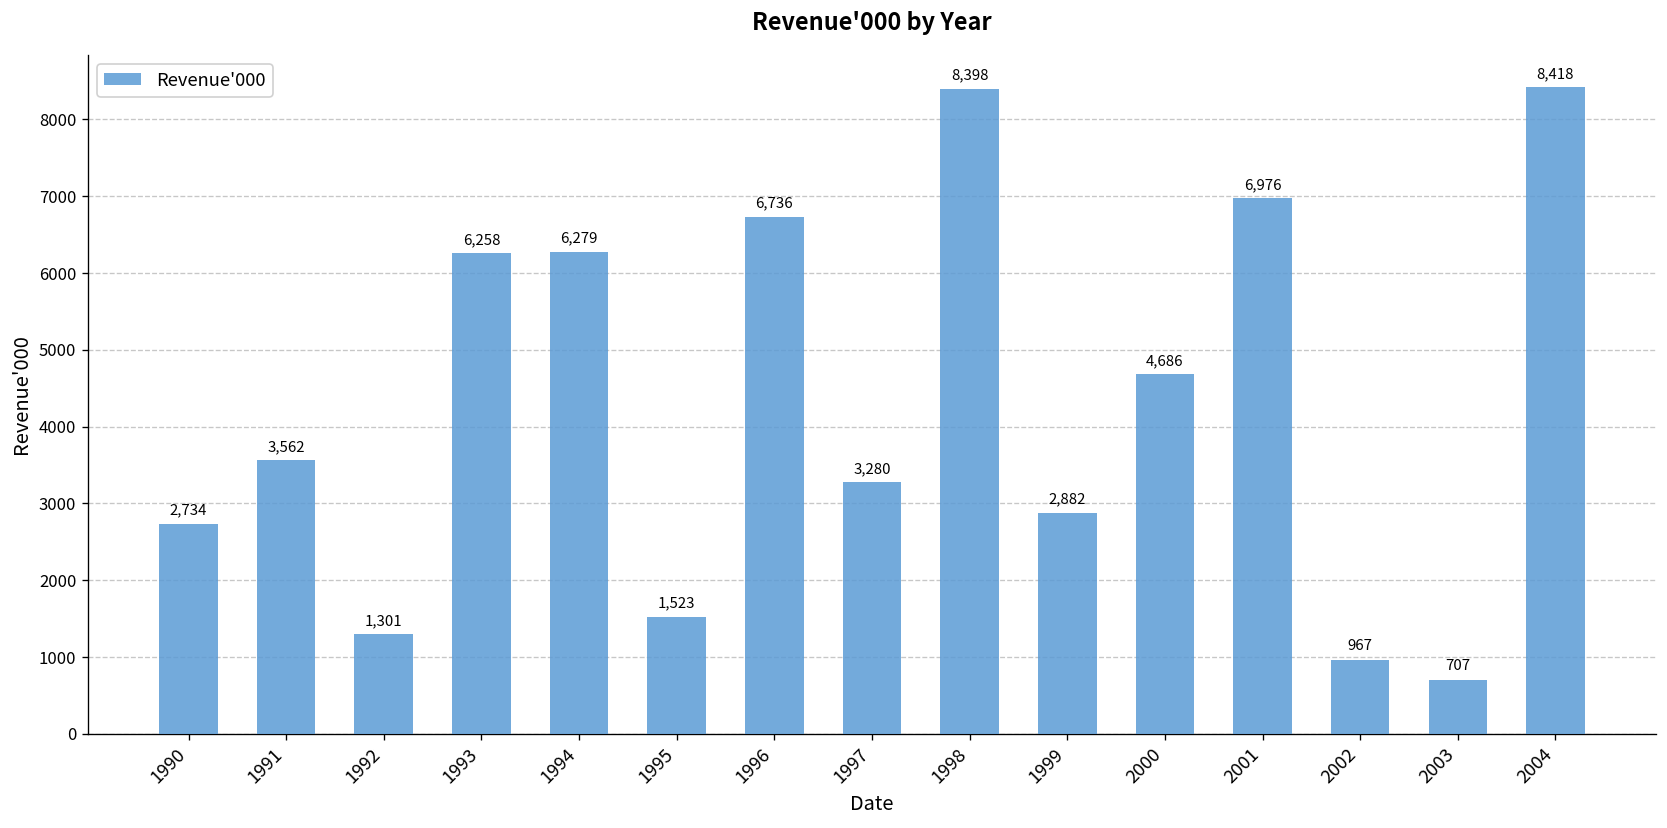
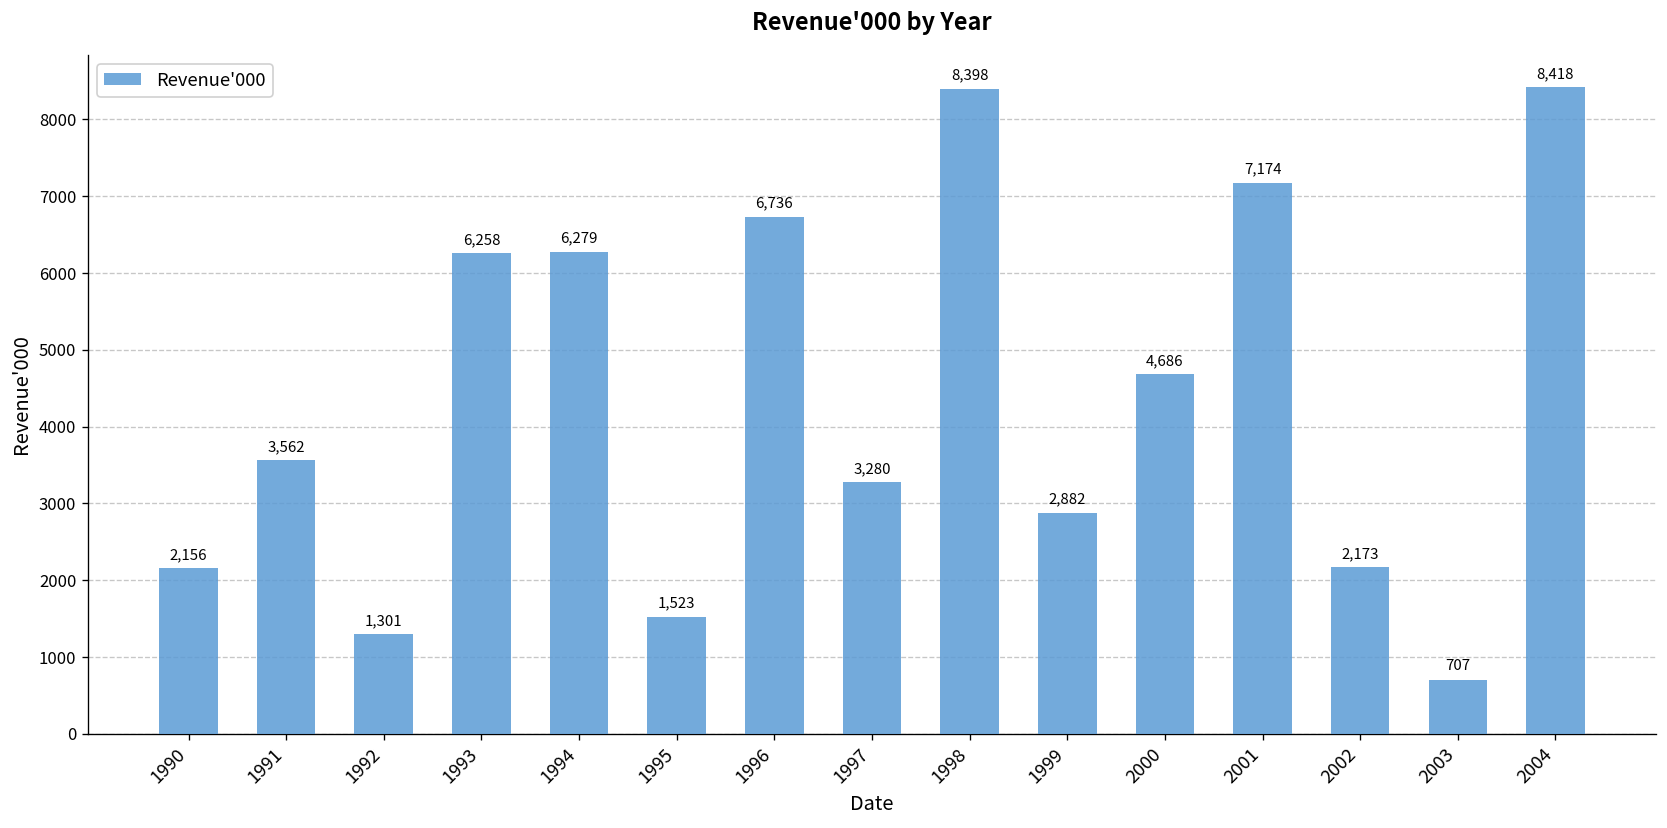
  {
-   "1990": "2,734",
+   "1990": "2,156",
    "1991": "3,562",
    "1992": "1,301",
    "1993": "6,258",
    "1994": "6,279",
    "1995": "1,523",
    "1996": "6,736",
    "1997": "3,280",
    "1998": "8,398",
    "1999": "2,882",
    "2000": "4,686",
-   "2001": "6,976",
-   "2002": "967",
+   "2001": "7,174",
+   "2002": "2,173",
    "2003": "707",
    "2004": "8,418"
  }
